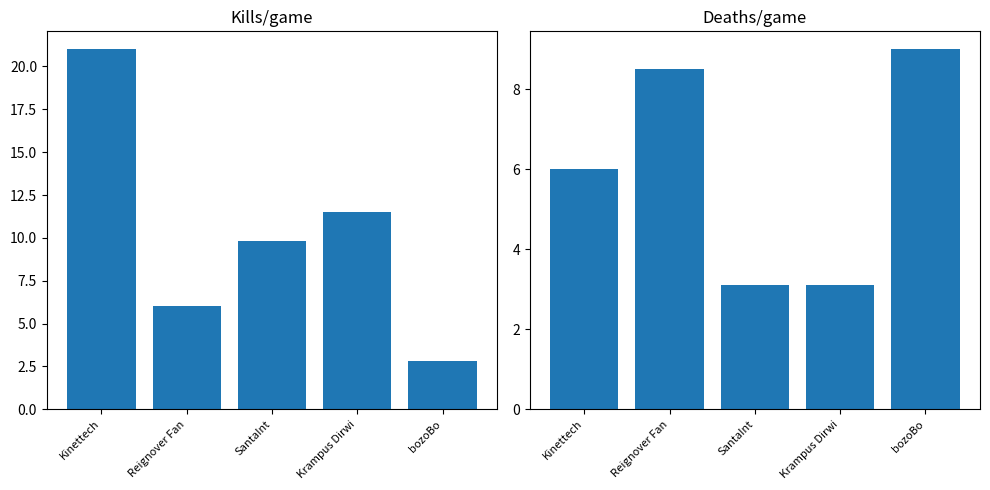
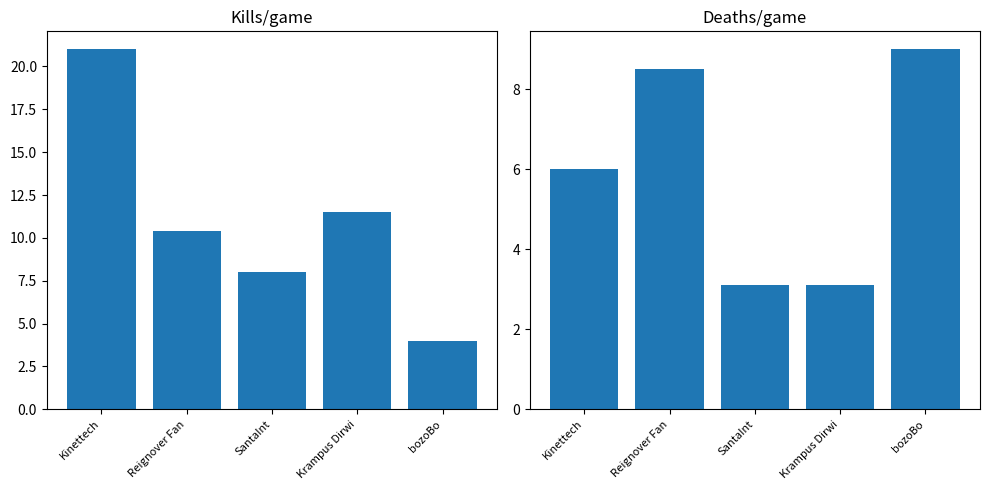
  {
    "Kills/game": {
      "Kinettech": 21.0,
-     "Reignover Fan": 6.0,
-     "SantaInt": 9.8,
+     "Reignover Fan": 10.4,
+     "SantaInt": 8.0,
      "Krampus Dirwi": 11.5,
-     "bozoBo": 2.8
+     "bozoBo": 4.0
    },
    "Deaths/game": {
      "Kinettech": 6.0,
      "Reignover Fan": 8.5,
      "SantaInt": 3.1,
      "Krampus Dirwi": 3.1,
      "bozoBo": 9.0
    }
  }
